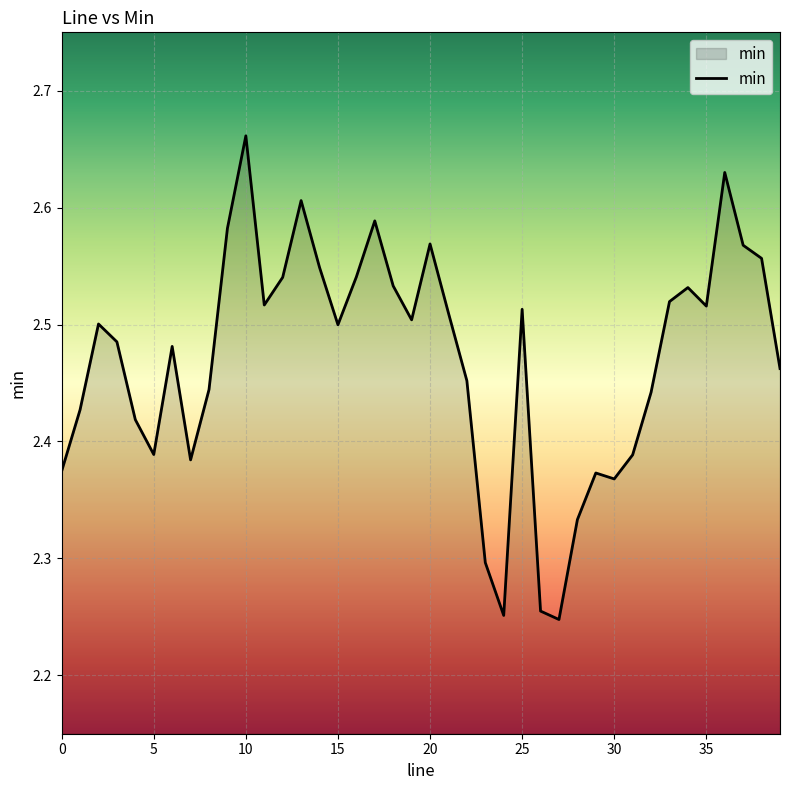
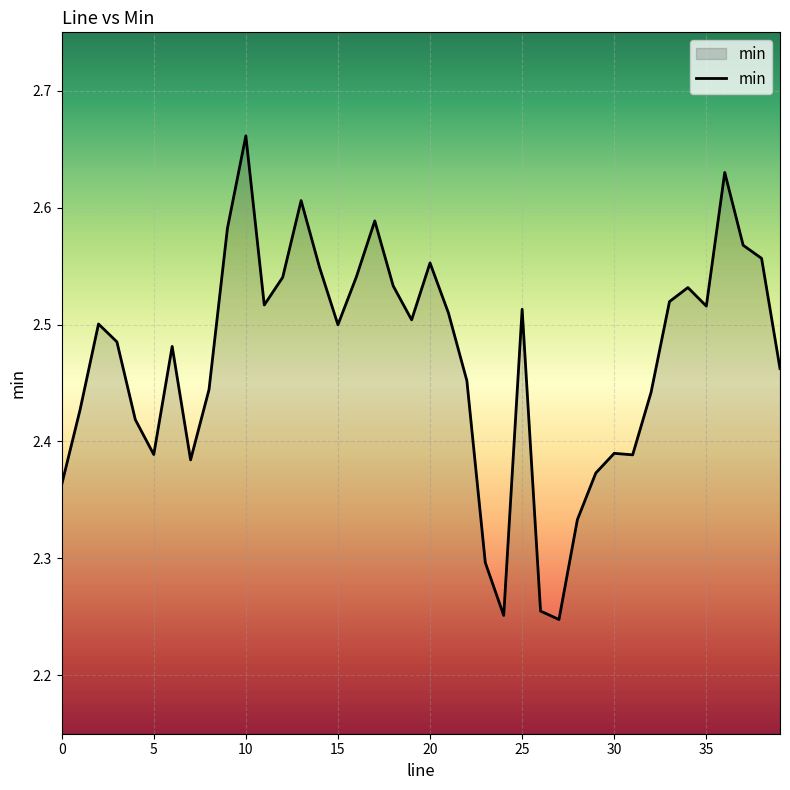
  {
-   "0": 2.375,
+   "0": 2.363,
    "5": 2.389,
    "10": 2.661,
    "15": 2.500,
-   "20": 2.569,
+   "20": 2.553,
    "25": 2.513,
-   "30": 2.368,
+   "30": 2.390,
    "35": 2.516
  }
